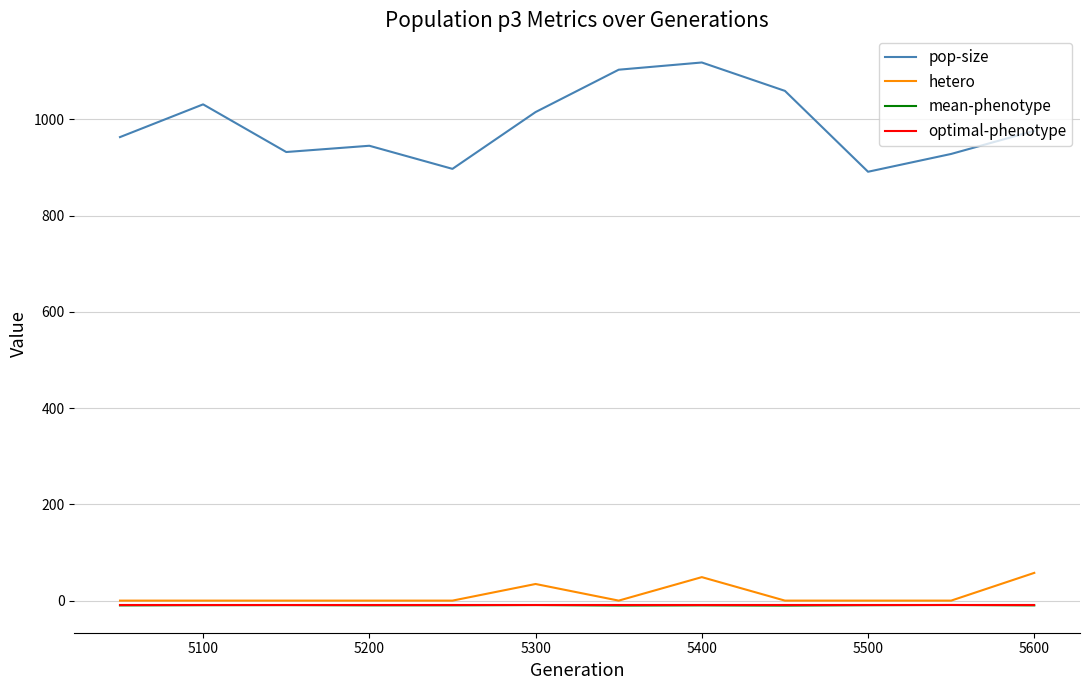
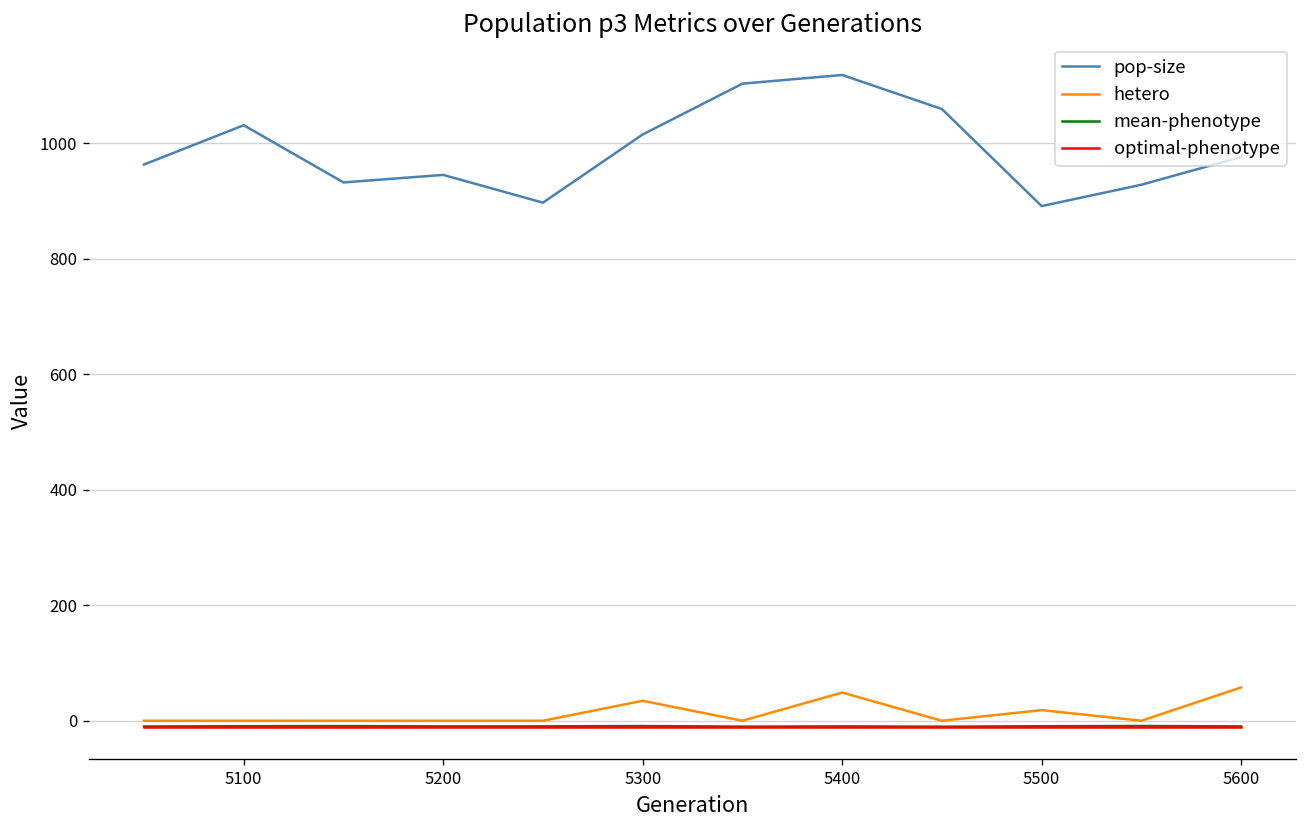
  {
    "pop-size": {
      "5100": 1030,
      "5200": 950,
      "5300": 1020,
      "5400": 1120,
      "5500": 890
    },
    "hetero": {
      "5100": 0,
      "5200": 0,
      "5300": 30,
      "5400": 50,
-     "5500": 0,
+     "5500": 20,
      "5600": 60
    }
  }
